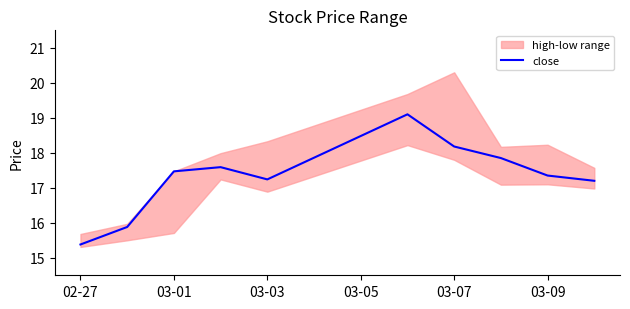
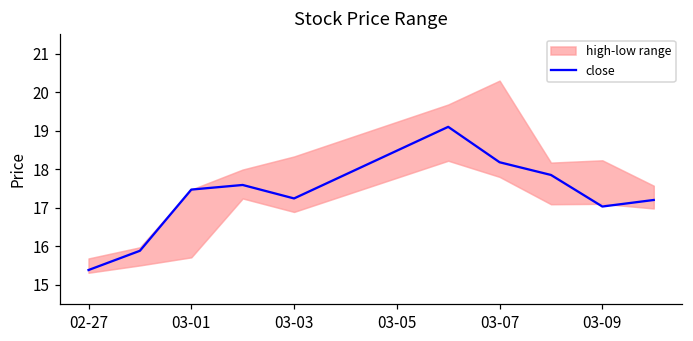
  {
    "close": {
      "02-27": 15.4,
      "03-03": 17.2,
      "03-07": 18.2,
-     "03-09": 17.4
+     "03-09": 17.0
    }
  }
